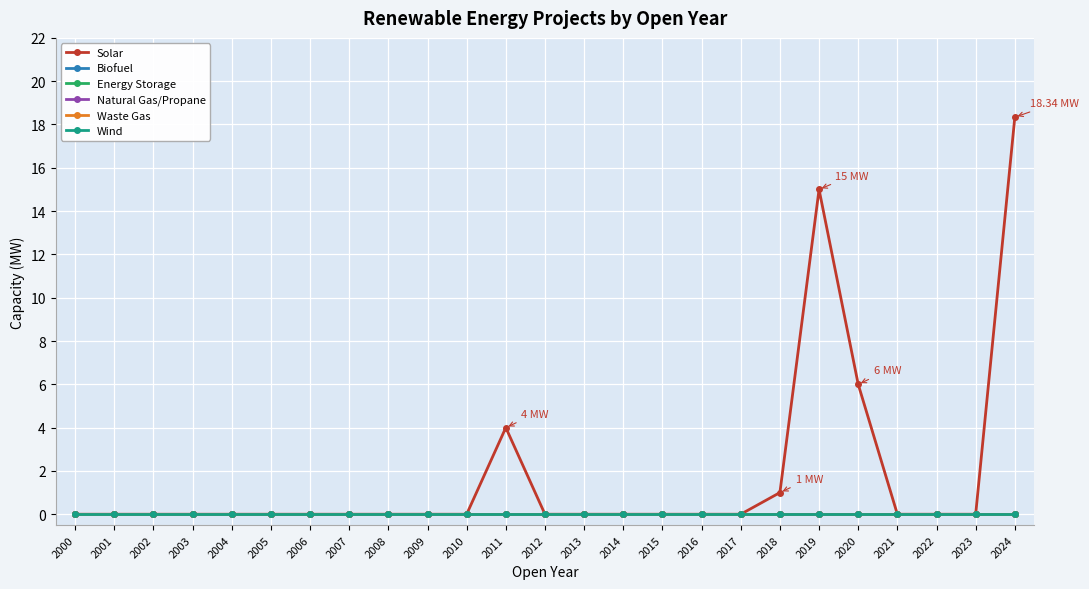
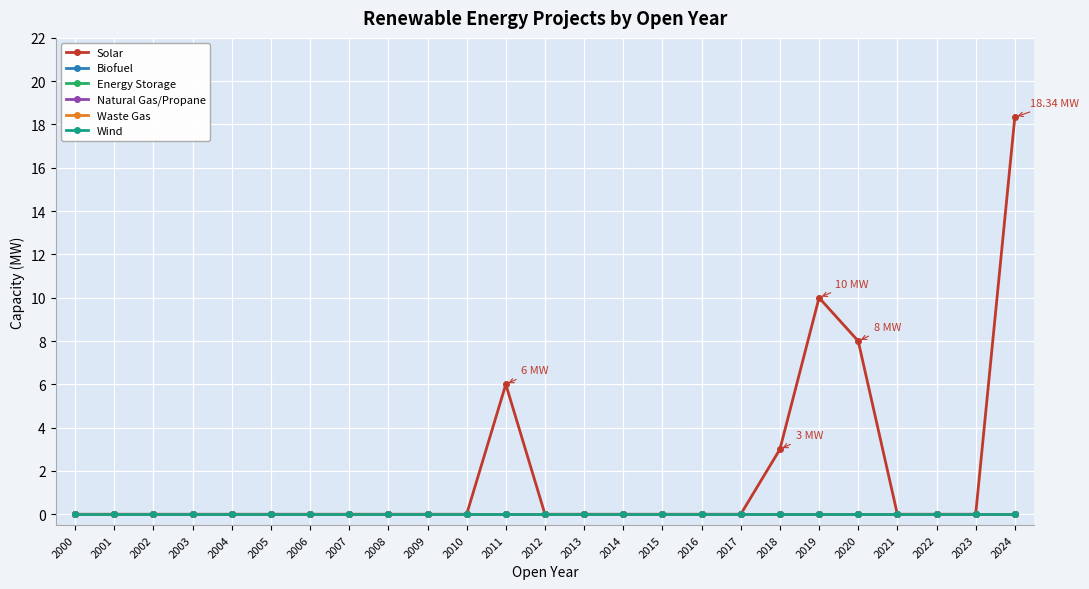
  {
    "Solar": {
-     "2011": 4,
-     "2018": 1,
-     "2019": 15,
-     "2020": 6,
+     "2011": 6,
+     "2018": 3,
+     "2019": 10,
+     "2020": 8,
      "2024": 18.34
    },
    "Wind": {
      "2011": 0.0,
      "2018": 0.0,
      "2019": 0.0,
      "2020": 0.0,
      "2024": 0.0
    }
  }
